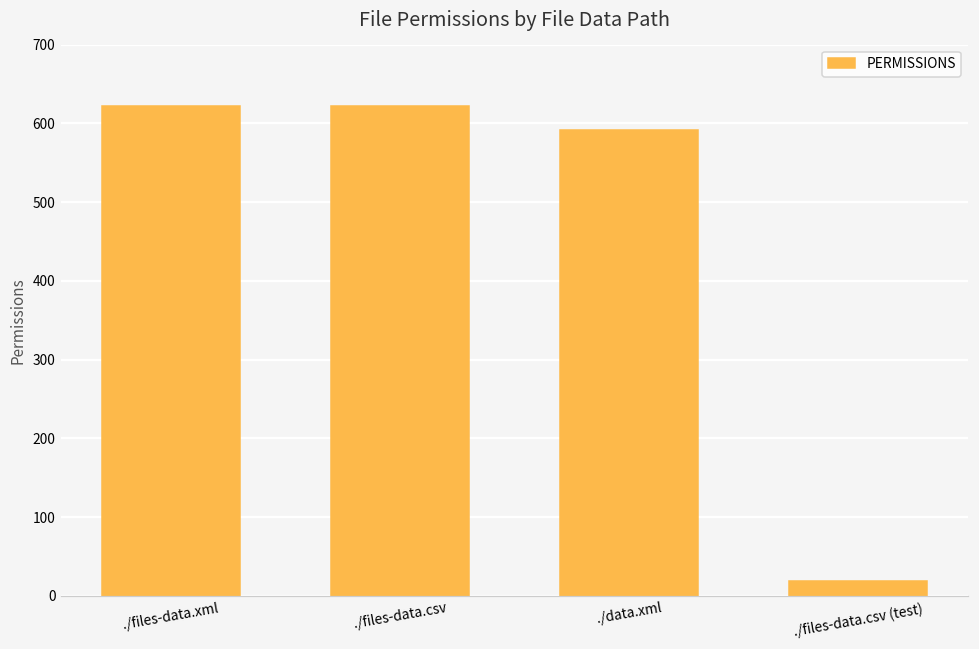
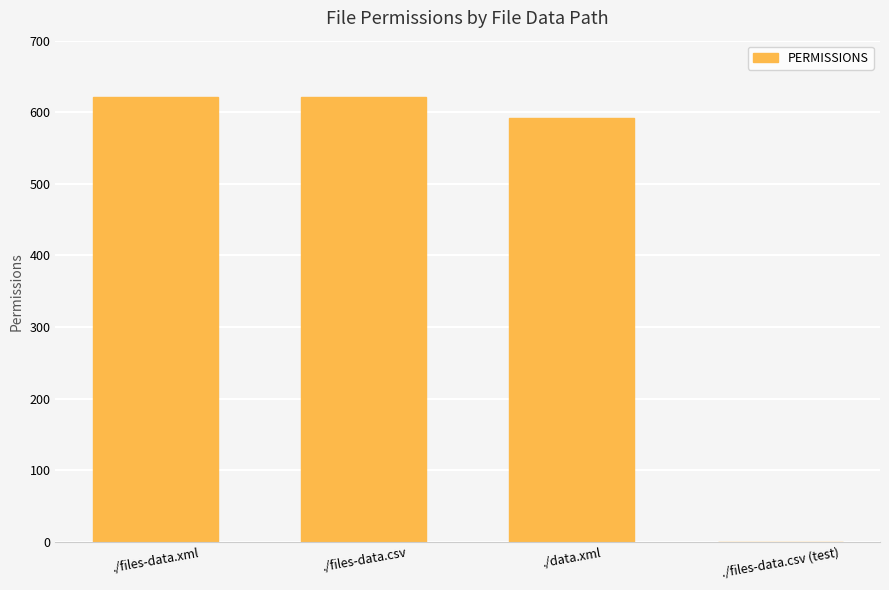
  {
    "./files-data.xml": 620,
    "./files-data.csv": 620,
    "./data.xml": 590,
-   "./files-data.csv (test)": 20
+   "./files-data.csv (test)": 0
  }
